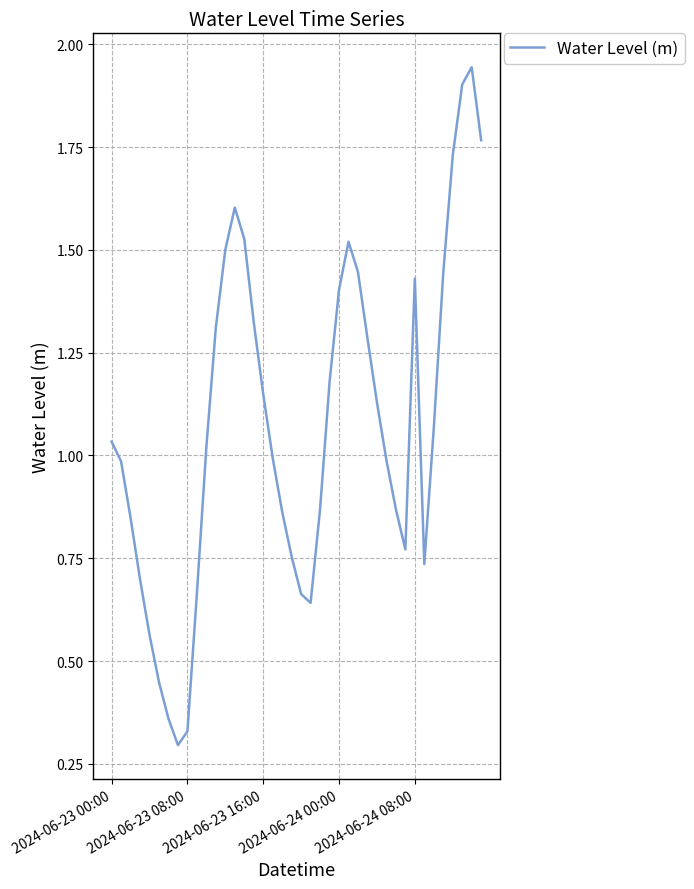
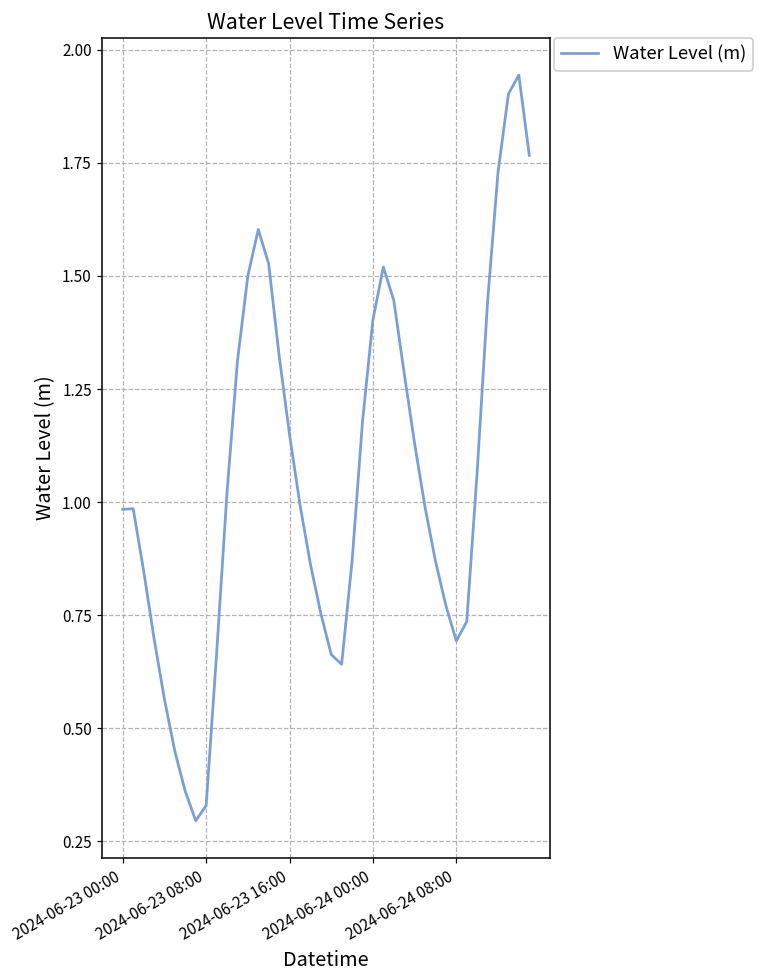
  {
-   "2024-06-23 00:00": 1.03,
+   "2024-06-23 00:00": 0.98,
    "2024-06-23 08:00": 0.33,
    "2024-06-23 16:00": 1.15,
    "2024-06-24 00:00": 1.40,
-   "2024-06-24 08:00": 1.43
+   "2024-06-24 08:00": 0.69
  }
